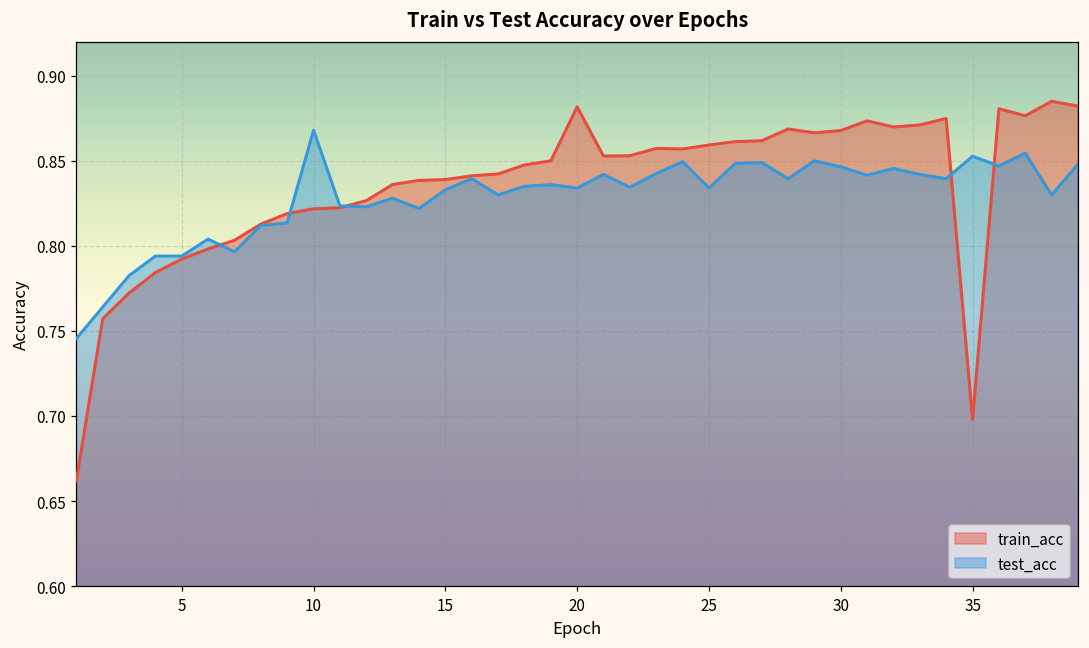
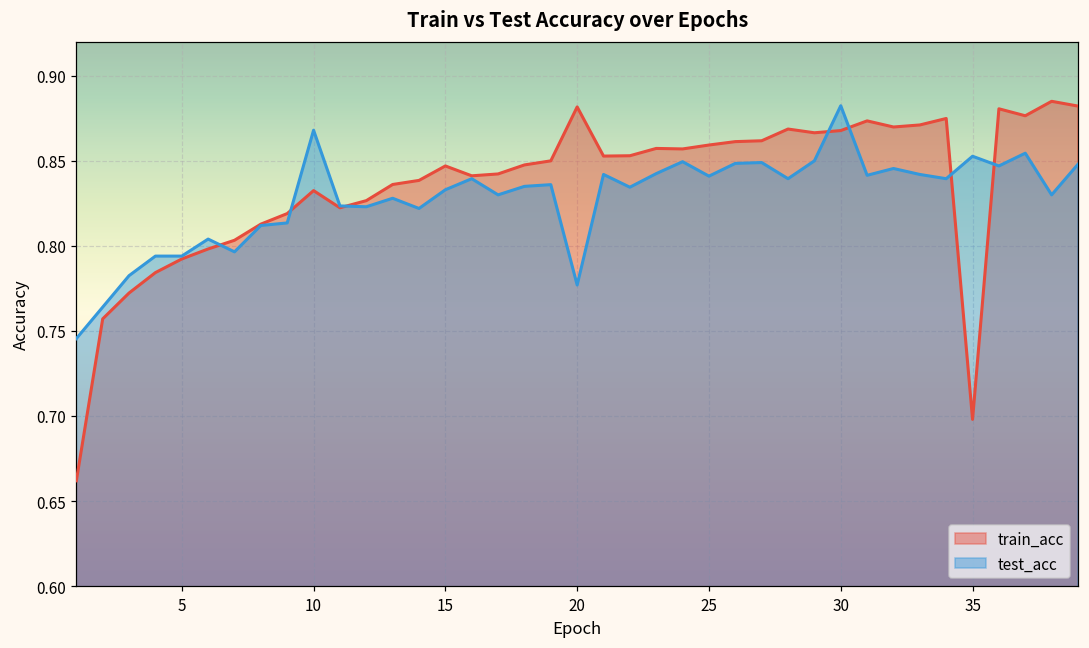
  {
    "train_acc": {
      "5": 0.792,
-     "10": 0.822,
-     "15": 0.839,
+     "10": 0.833,
+     "15": 0.847,
      "20": 0.882,
      "25": 0.859,
      "30": 0.868,
      "35": 0.698
    },
    "test_acc": {
      "5": 0.794,
      "10": 0.868,
      "15": 0.833,
-     "20": 0.834,
-     "25": 0.834,
-     "30": 0.847,
+     "20": 0.777,
+     "25": 0.841,
+     "30": 0.882,
      "35": 0.853
    }
  }
